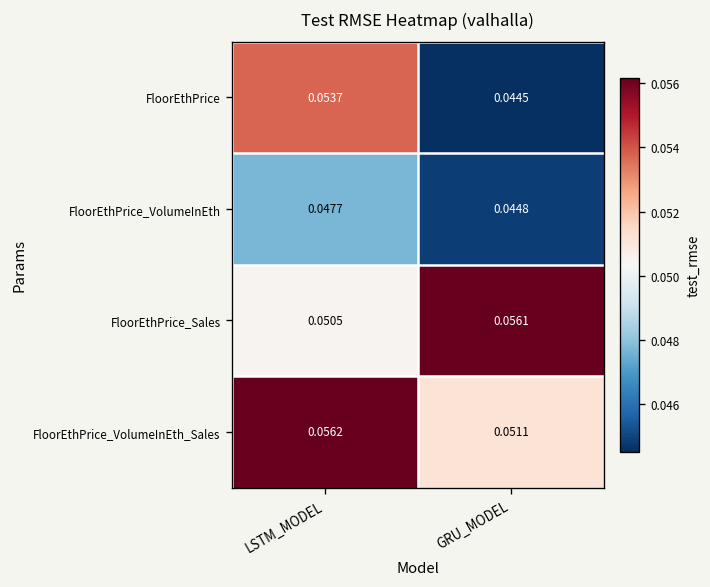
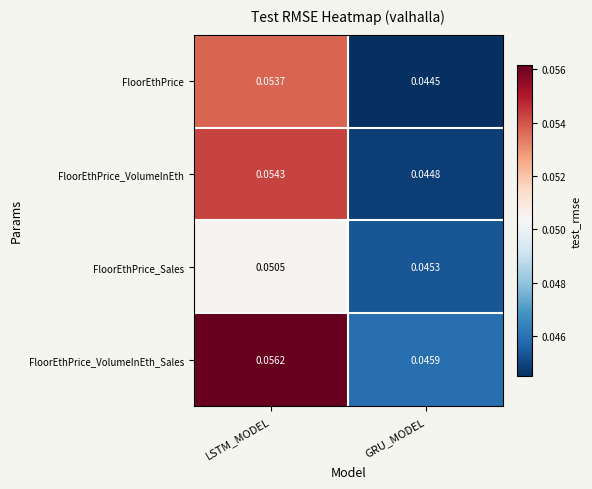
  {
    "FloorEthPrice": {
      "LSTM_MODEL": 0.0537,
      "GRU_MODEL": 0.0445
    },
    "FloorEthPrice_VolumeInEth": {
-     "LSTM_MODEL": 0.0477,
+     "LSTM_MODEL": 0.0543,
      "GRU_MODEL": 0.0448
    },
    "FloorEthPrice_Sales": {
      "LSTM_MODEL": 0.0505,
-     "GRU_MODEL": 0.0561
+     "GRU_MODEL": 0.0453
    },
    "FloorEthPrice_VolumeInEth_Sales": {
      "LSTM_MODEL": 0.0562,
-     "GRU_MODEL": 0.0511
+     "GRU_MODEL": 0.0459
    }
  }
